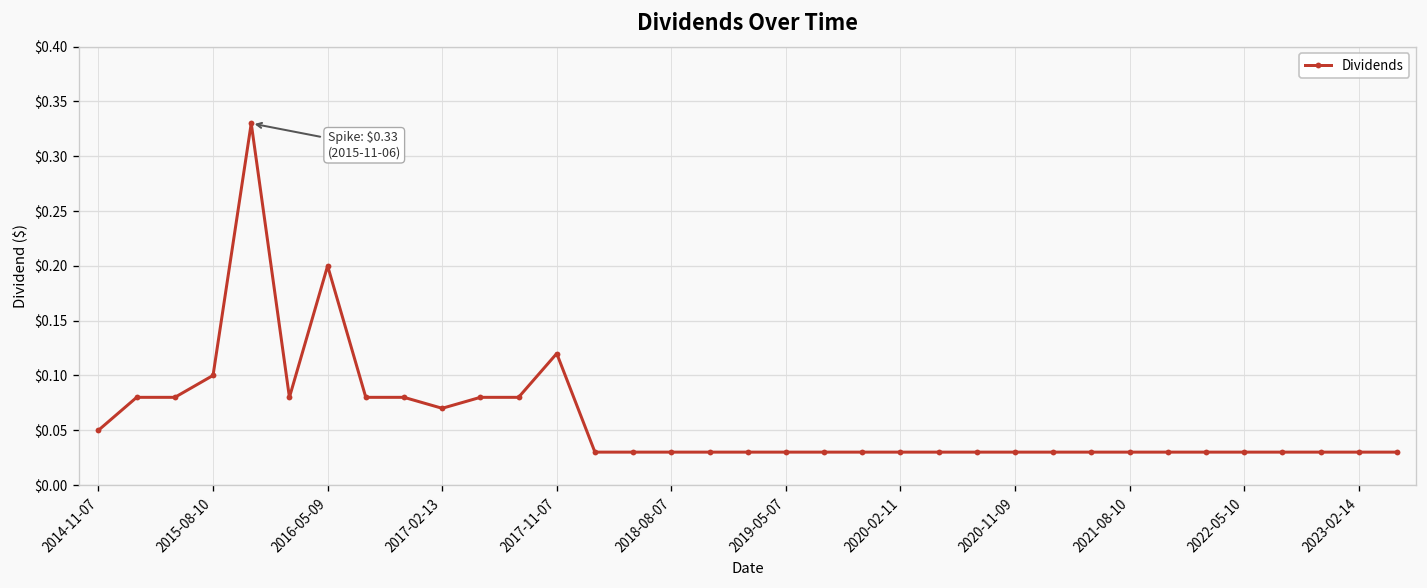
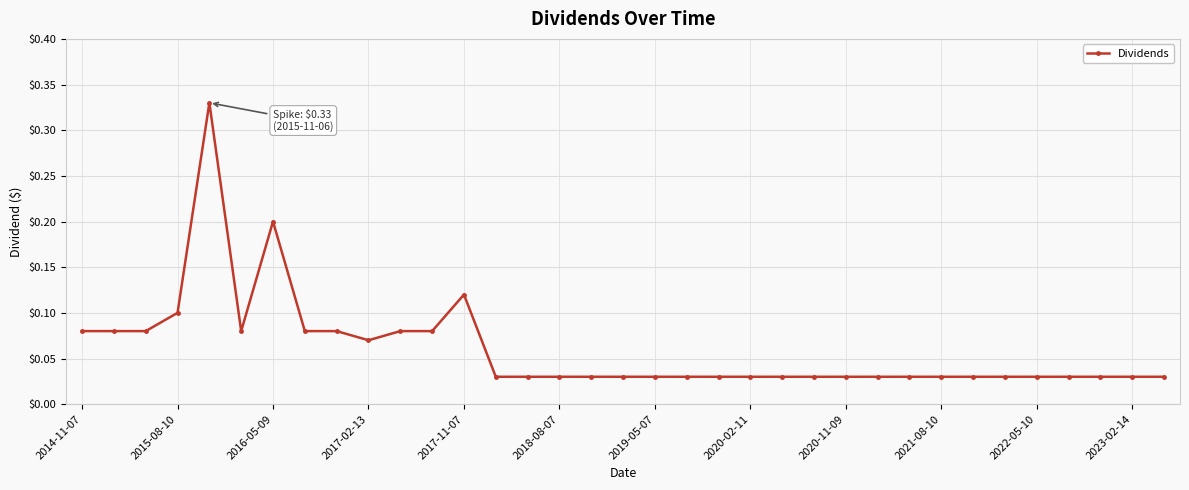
  {
-   "2014-11-07": "$0.05",
+   "2014-11-07": "$0.08",
    "2015-08-10": "$0.10",
    "2016-05-09": "$0.20",
    "2017-02-13": "$0.07",
    "2017-11-07": "$0.12",
    "2018-08-07": "$0.03",
    "2019-05-07": "$0.03",
    "2020-02-11": "$0.03",
    "2020-11-09": "$0.03",
    "2021-08-10": "$0.03",
    "2022-05-10": "$0.03",
    "2023-02-14": "$0.03"
  }
